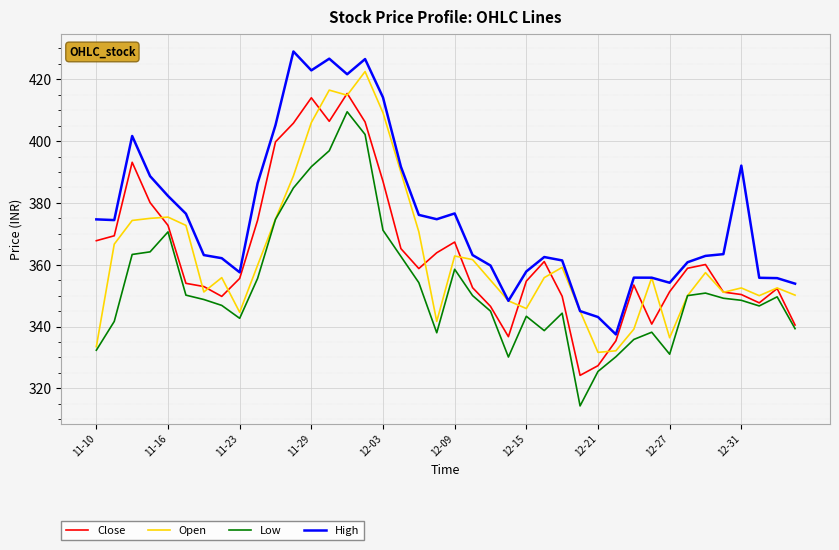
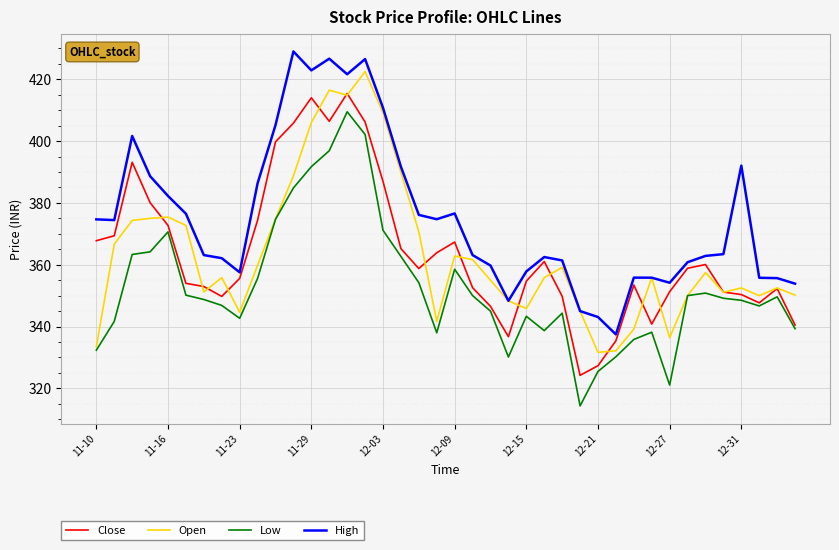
  {
    "Close": {
      "11-10": 368,
      "11-16": 373,
      "11-23": 356,
      "11-29": 414,
      "12-03": 387,
      "12-09": 367,
      "12-15": 355,
      "12-21": 327,
      "12-27": 351,
      "12-31": 350
    },
    "Open": {
      "11-10": 334,
      "11-16": 375,
      "11-23": 345,
      "11-29": 406,
      "12-03": 409,
      "12-09": 363,
      "12-15": 346,
      "12-21": 332,
      "12-27": 336,
      "12-31": 353
    },
    "Low": {
      "11-10": 332,
      "11-16": 371,
      "11-23": 343,
      "11-29": 392,
      "12-03": 371,
      "12-09": 359,
      "12-15": 343,
      "12-21": 325,
-     "12-27": 331,
+     "12-27": 321,
      "12-31": 349
    },
    "High": {
      "11-10": 375,
      "11-16": 382,
      "11-23": 358,
      "11-29": 423,
-     "12-03": 414,
+     "12-03": 411,
      "12-09": 377,
      "12-15": 358,
      "12-21": 343,
      "12-27": 354,
      "12-31": 392
    }
  }
